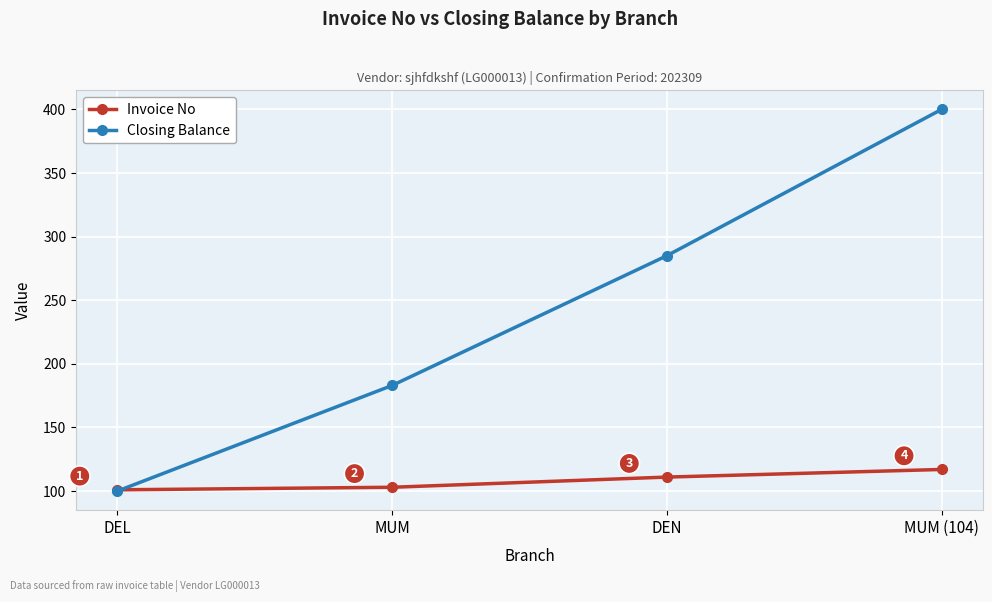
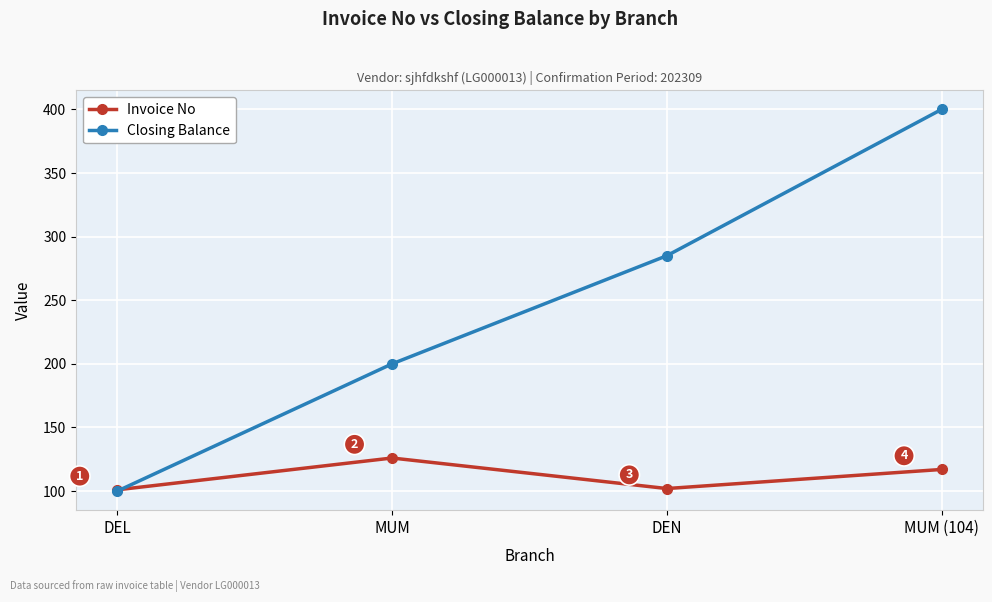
  {
    "Invoice No": {
-     "MUM": 103,
-     "DEN": 111,
+     "MUM": 126,
+     "DEN": 102,
      "MUM (104)": 117
    },
    "Closing Balance": {
-     "MUM": 183,
+     "MUM": 200,
      "DEN": 285,
      "MUM (104)": 400
    }
  }
